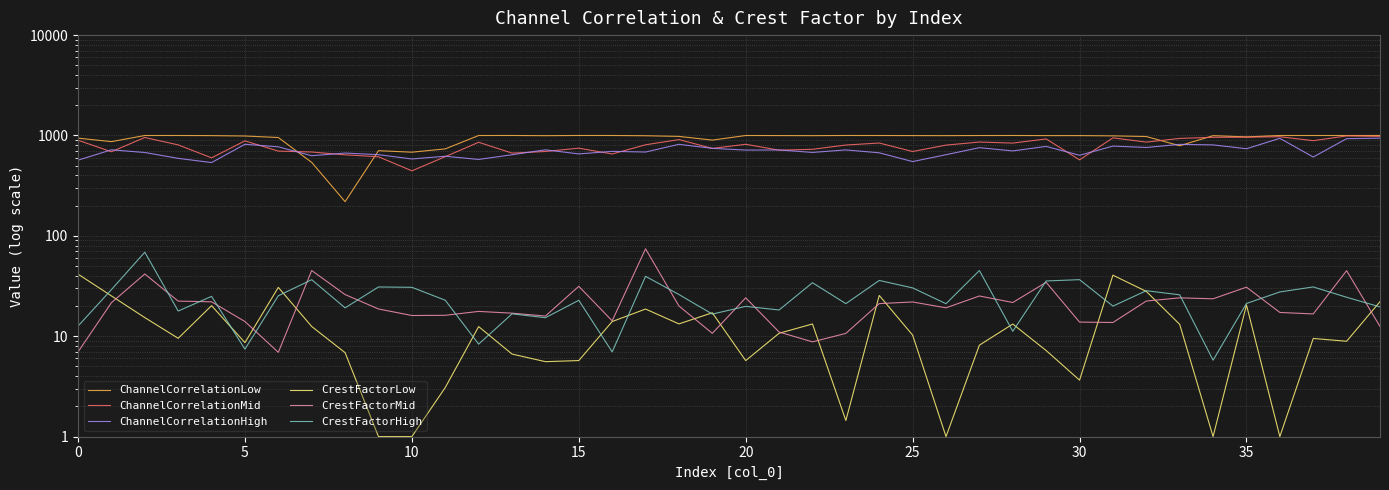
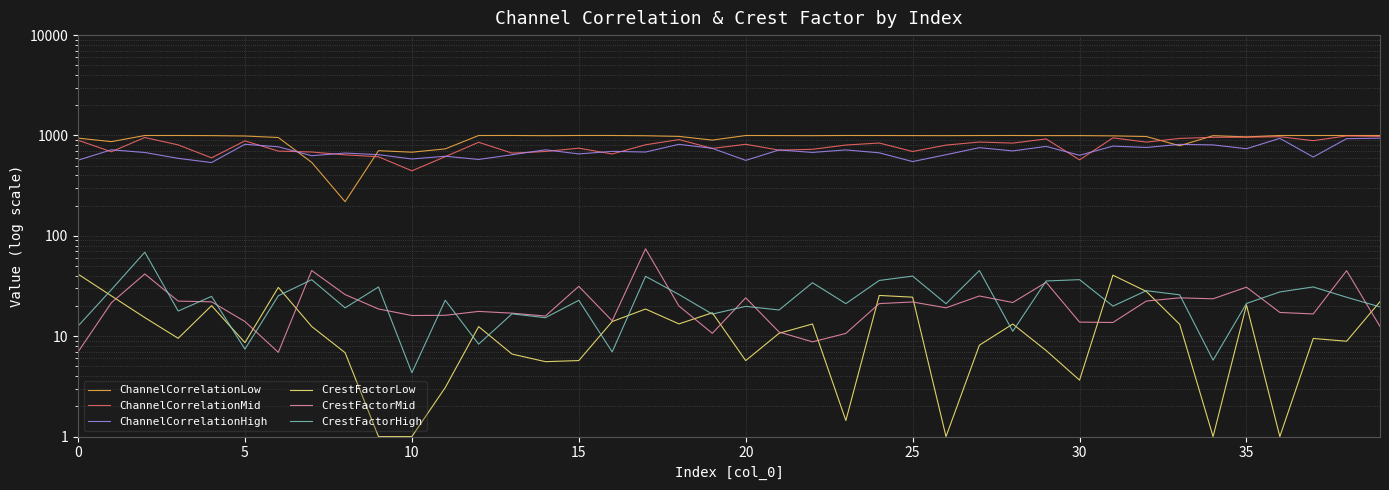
  {
    "ChannelCorrelationLow": {
      "5": 1000,
      "10": 700,
      "15": 1000,
      "20": 1000,
      "25": 1000,
      "30": 1000
    },
    "ChannelCorrelationMid": {
      "5": 900,
      "10": 400,
      "15": 700,
      "20": 800,
      "25": 700,
      "30": 600
    },
    "ChannelCorrelationHigh": {
      "0": 600,
      "5": 800,
      "10": 600,
      "15": 700,
-     "20": 700,
+     "20": 600,
      "25": 500,
      "30": 600,
      "35": 700
    },
    "CrestFactorLow": {
      "0": 42,
      "5": 9,
      "10": 1,
      "15": 6,
      "20": 6,
-     "25": 10,
+     "25": 24,
      "30": 3.6
    },
    "CrestFactorMid": {
      "0": 7,
      "5": 14,
      "10": 16,
      "15": 31,
      "20": 24,
      "25": 22,
      "30": 14,
      "35": 31
    },
    "CrestFactorHigh": {
      "0": 13,
      "5": 7,
-     "10": 31,
+     "10": 4.3,
      "15": 23,
      "20": 20,
-     "25": 30,
+     "25": 40,
      "30": 37
    }
  }
